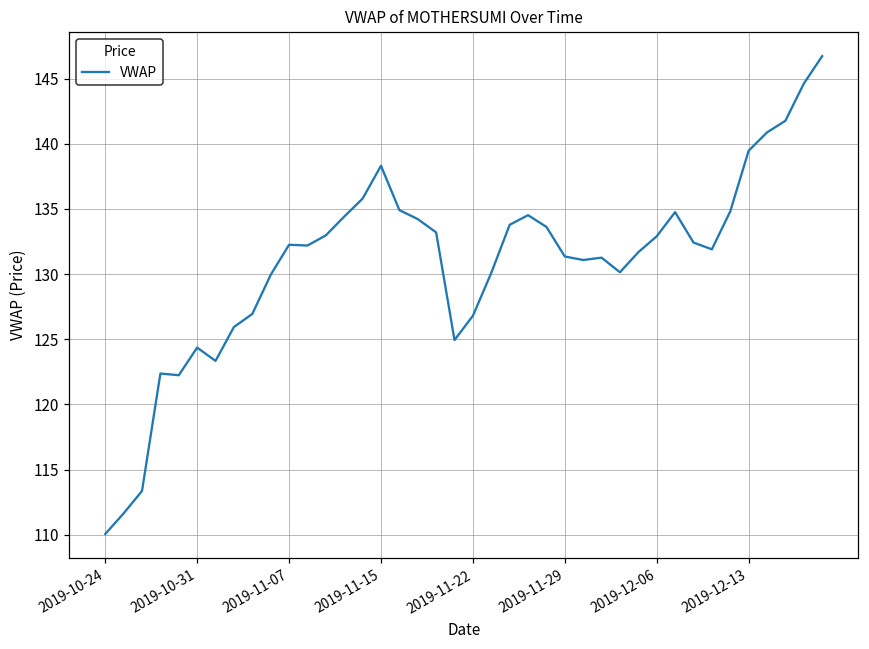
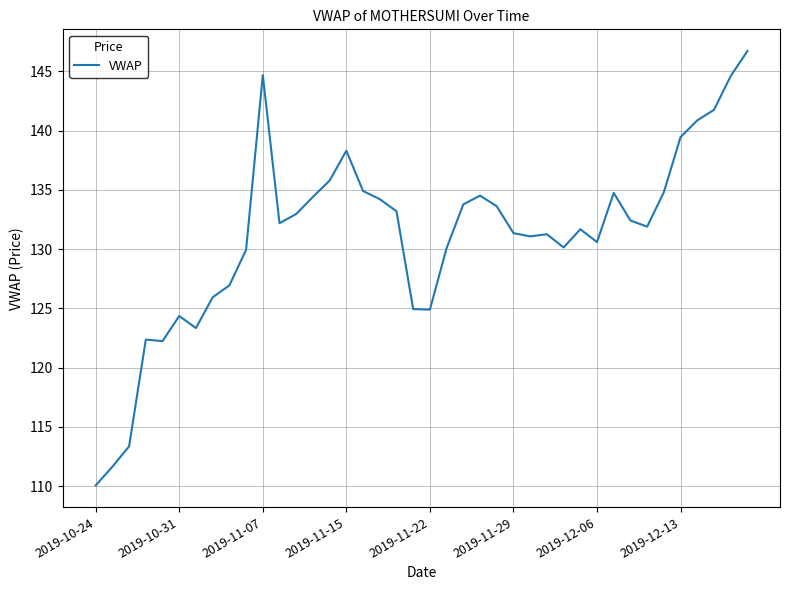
  {
    "2019-10-24": 110.1,
    "2019-10-31": 124.4,
-   "2019-11-07": 132.3,
+   "2019-11-07": 144.7,
    "2019-11-15": 138.3,
-   "2019-11-22": 126.8,
+   "2019-11-22": 124.9,
    "2019-11-29": 131.4,
-   "2019-12-06": 132.9,
+   "2019-12-06": 130.6,
    "2019-12-13": 139.5
  }
